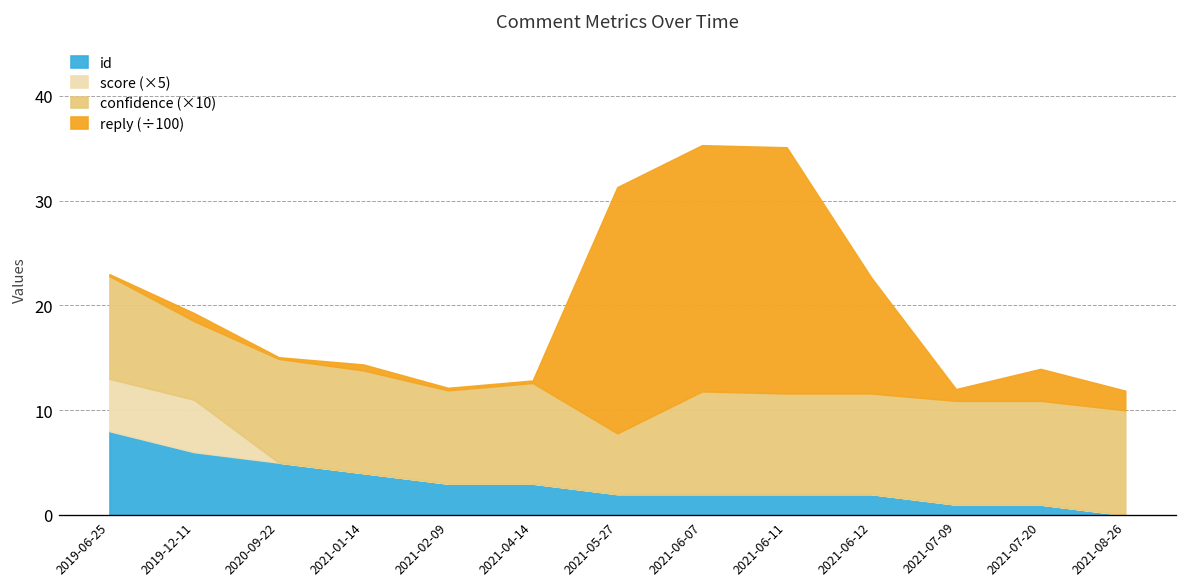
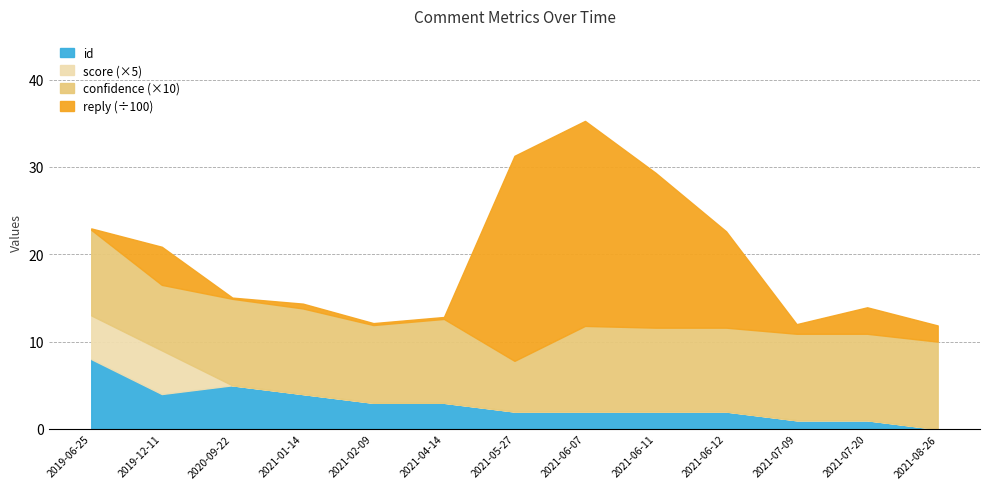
  {
    "id": {
      "2019-06-25": 8,
-     "2019-12-11": 6
+     "2019-12-11": 4
    },
    "reply (÷100)": {
-     "2019-12-11": 1,
+     "2019-12-11": 4,
      "2021-01-14": 1,
      "2021-05-27": 23,
      "2021-06-07": 23,
-     "2021-06-11": 23,
+     "2021-06-11": 18,
      "2021-06-12": 11,
      "2021-07-09": 1,
      "2021-07-20": 3,
      "2021-08-26": 2
    }
  }
